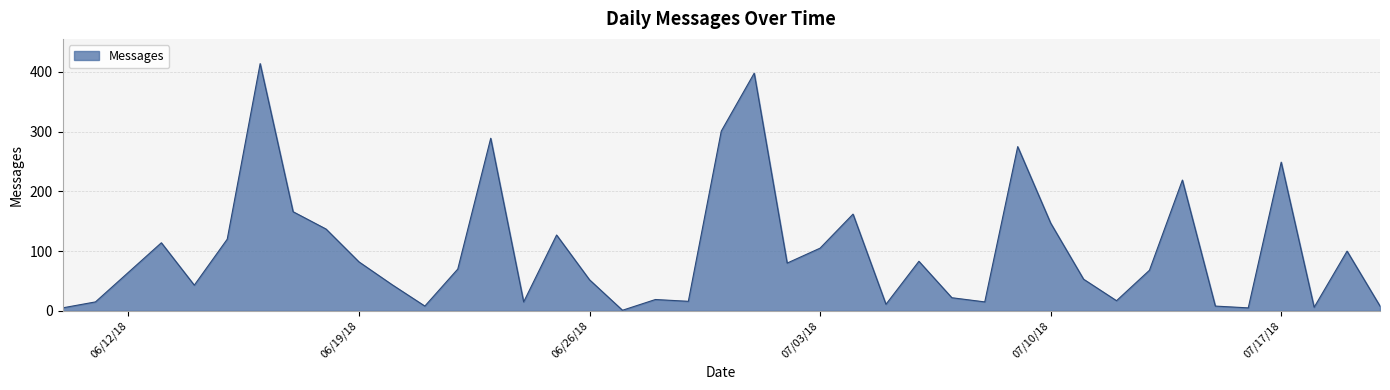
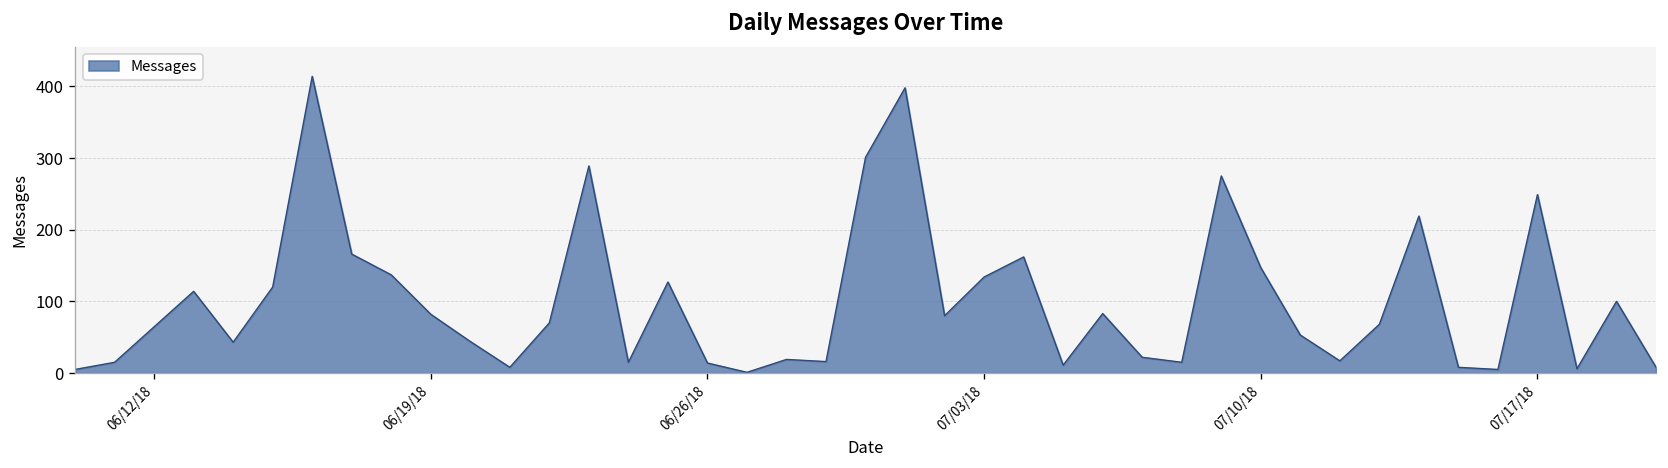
  {
    "06/19/18": 80,
-   "06/26/18": 50,
-   "07/03/18": 110,
+   "06/26/18": 10,
+   "07/03/18": 130,
    "07/10/18": 150,
    "07/17/18": 250
  }
